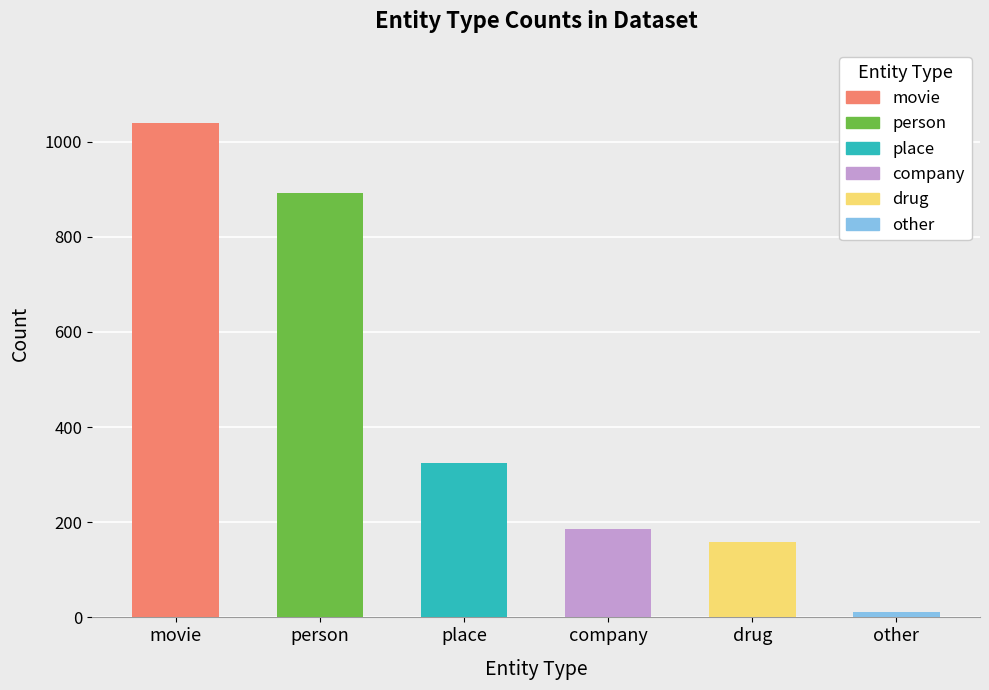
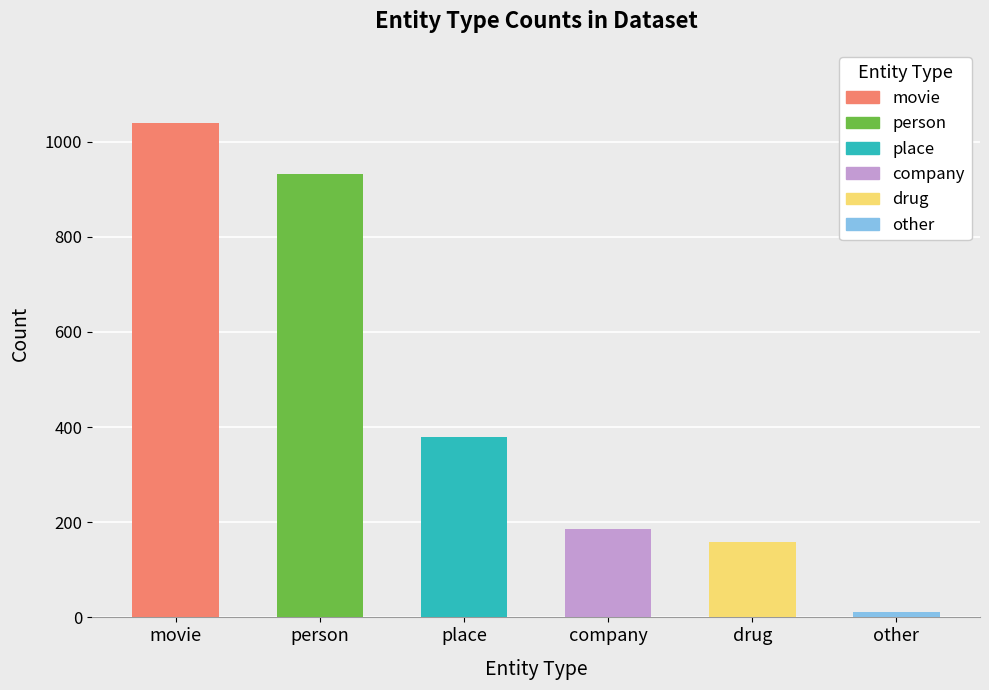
  {
    "movie": 1040,
-   "person": 890,
-   "place": 320,
+   "person": 930,
+   "place": 380,
    "company": 190,
    "drug": 160,
    "other": 10
  }
